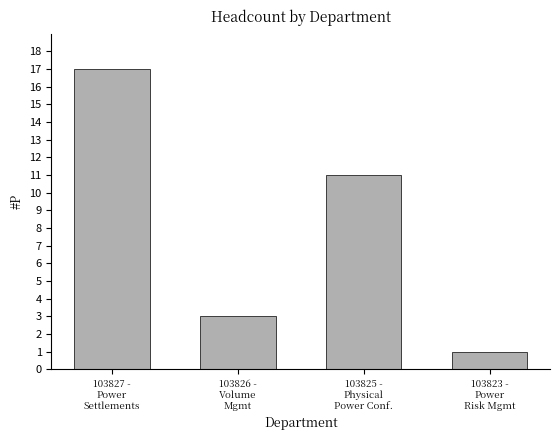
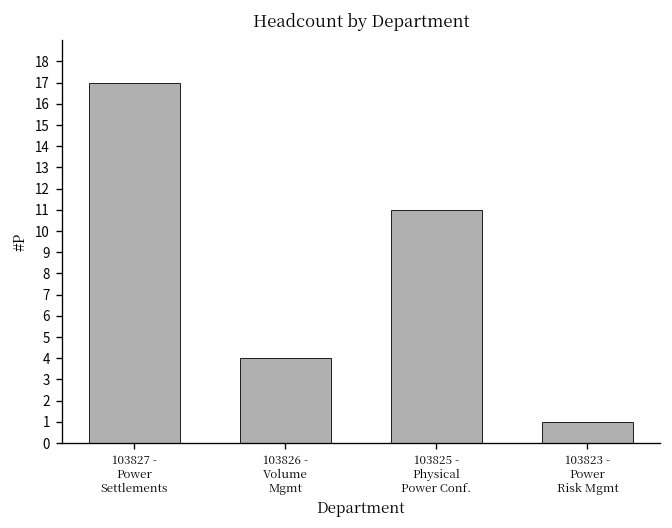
  {
    "103827 - Power Settlements": 17,
-   "103826 - Volume Mgmt": 3,
+   "103826 - Volume Mgmt": 4,
    "103825 - Physical Power Conf.": 11,
    "103823 - Power Risk Mgmt": 1
  }
